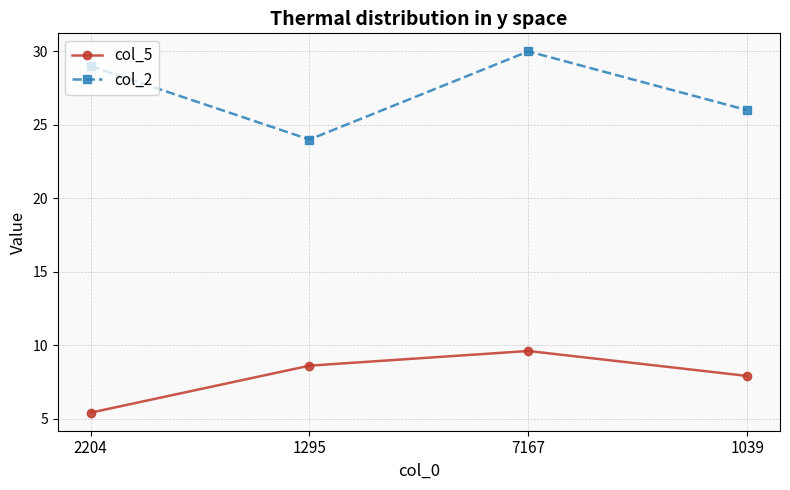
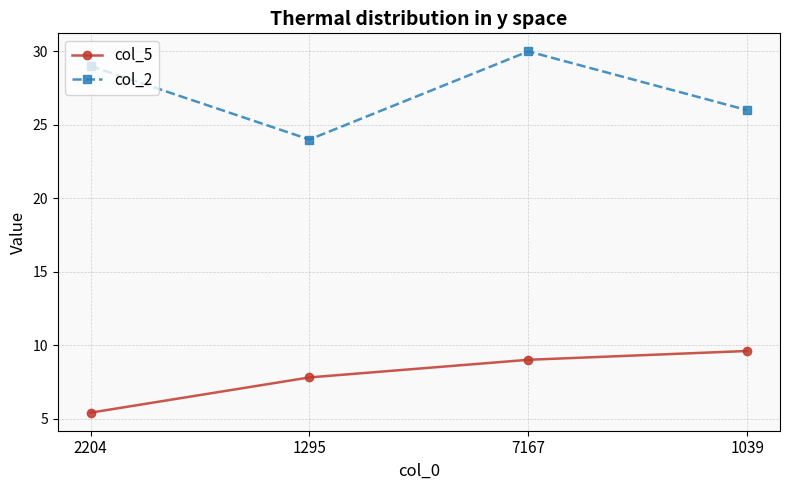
  {
    "col_5": {
      "2204": 5.4,
-     "1295": 8.6,
-     "7167": 9.6,
-     "1039": 7.9
+     "1295": 7.8,
+     "7167": 9.0,
+     "1039": 9.6
    },
    "col_2": {
      "1295": 24.0,
      "7167": 30.0,
      "1039": 26.0
    }
  }
